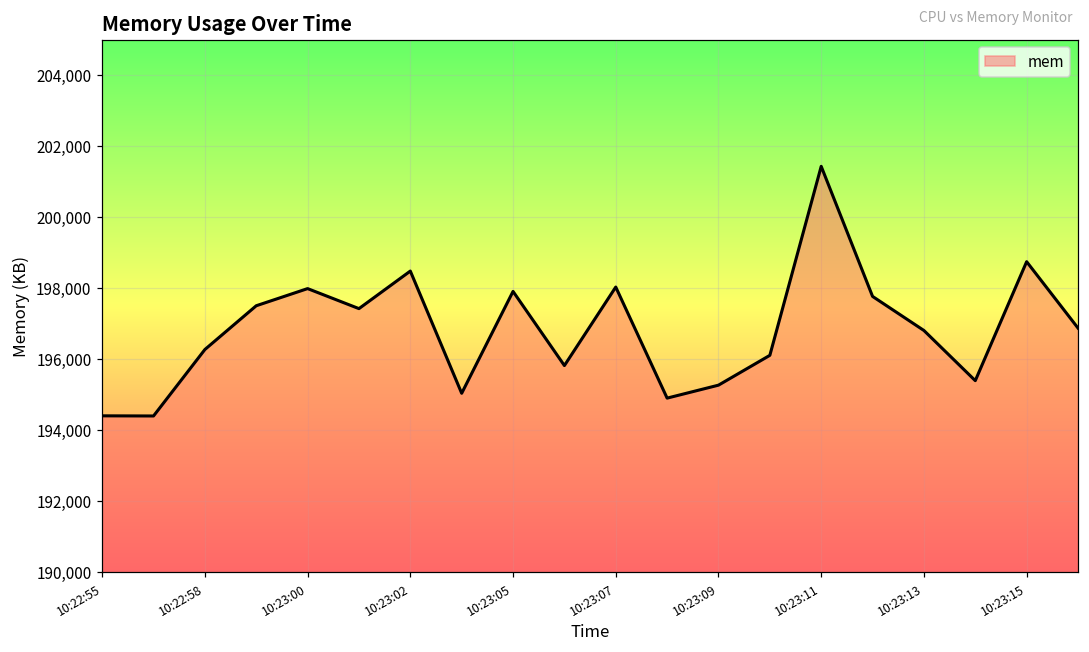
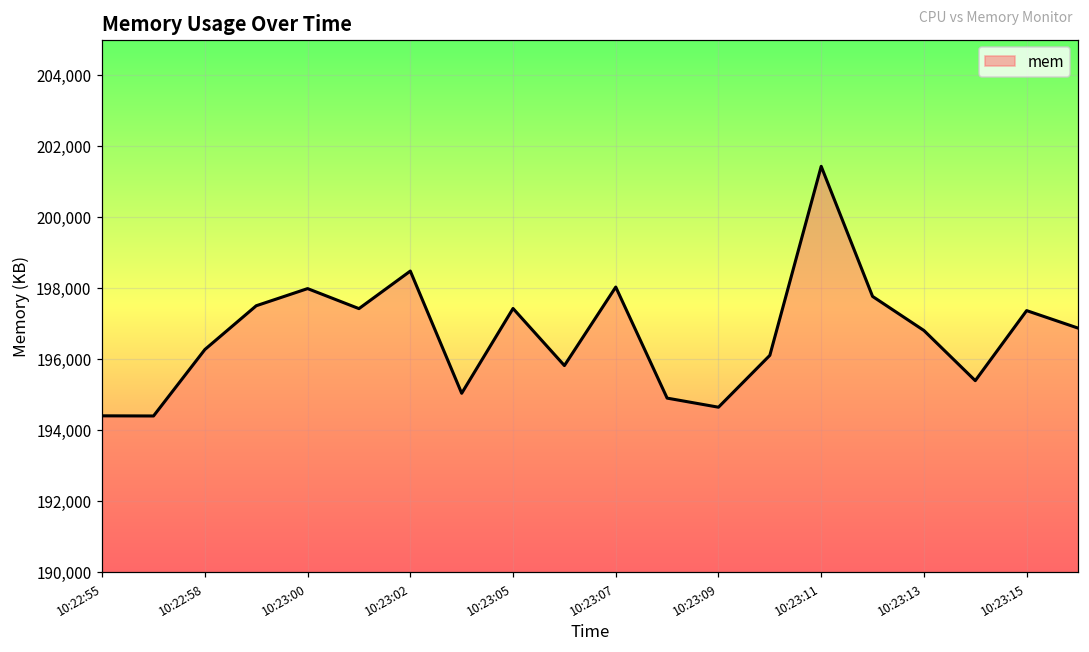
  {
    "10:22:55": "194,400",
    "10:22:58": "196,300",
    "10:23:00": "198,000",
    "10:23:02": "198,500",
-   "10:23:05": "197,900",
+   "10:23:05": "197,400",
    "10:23:07": "198,000",
-   "10:23:09": "195,300",
+   "10:23:09": "194,600",
    "10:23:11": "201,400",
    "10:23:13": "196,800",
-   "10:23:15": "198,700"
+   "10:23:15": "197,400"
  }
